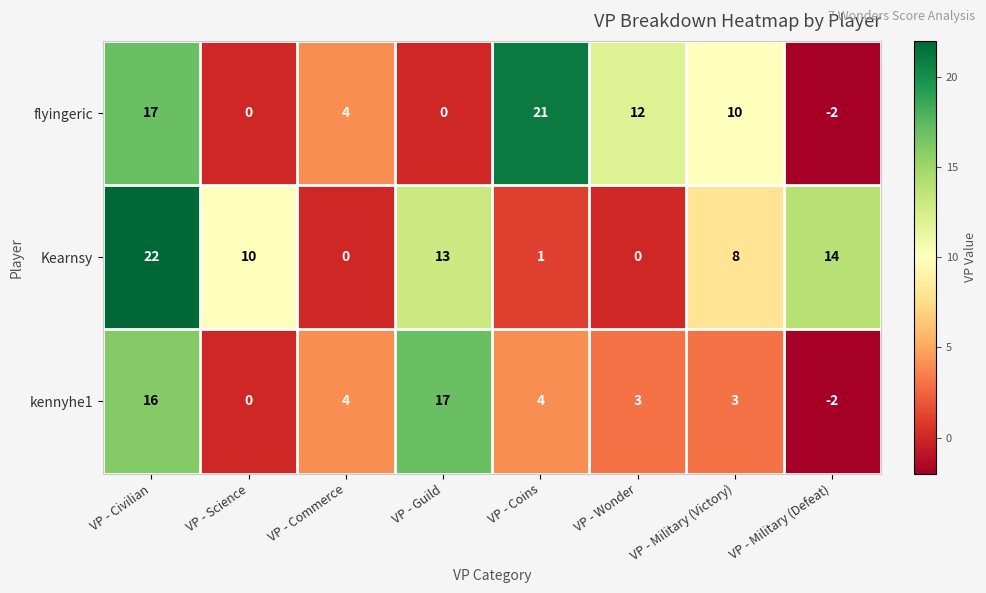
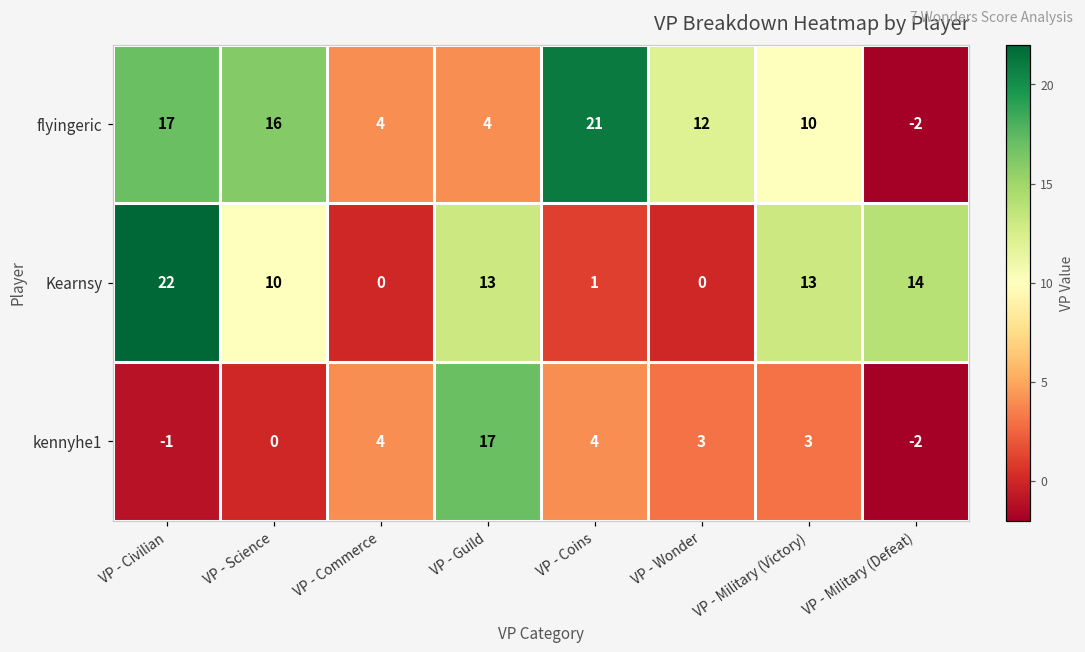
  {
    "flyingeric": {
      "VP - Civilian": 17,
-     "VP - Science": 0,
+     "VP - Science": 16,
      "VP - Commerce": 4,
-     "VP - Guild": 0,
+     "VP - Guild": 4,
      "VP - Coins": 21,
      "VP - Wonder": 12,
      "VP - Military (Victory)": 10,
      "VP - Military (Defeat)": -2
    },
    "Kearnsy": {
      "VP - Civilian": 22,
      "VP - Science": 10,
      "VP - Commerce": 0,
      "VP - Guild": 13,
      "VP - Coins": 1,
      "VP - Wonder": 0,
-     "VP - Military (Victory)": 8,
+     "VP - Military (Victory)": 13,
      "VP - Military (Defeat)": 14
    },
    "kennyhe1": {
-     "VP - Civilian": 16,
+     "VP - Civilian": -1,
      "VP - Science": 0,
      "VP - Commerce": 4,
      "VP - Guild": 17,
      "VP - Coins": 4,
      "VP - Wonder": 3,
      "VP - Military (Victory)": 3,
      "VP - Military (Defeat)": -2
    }
  }
